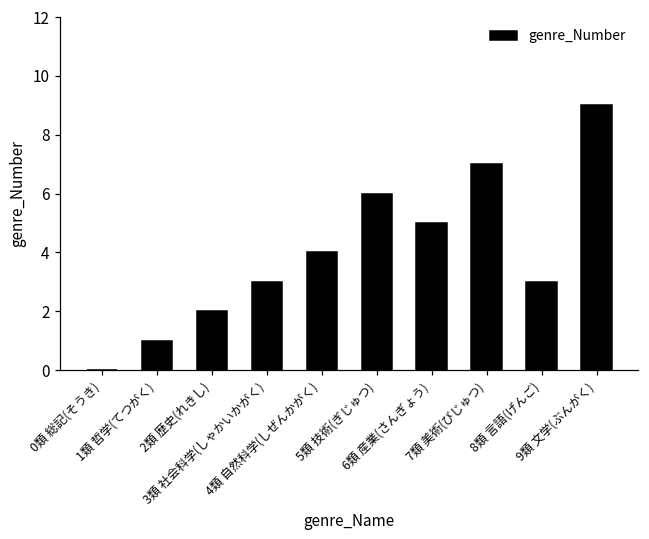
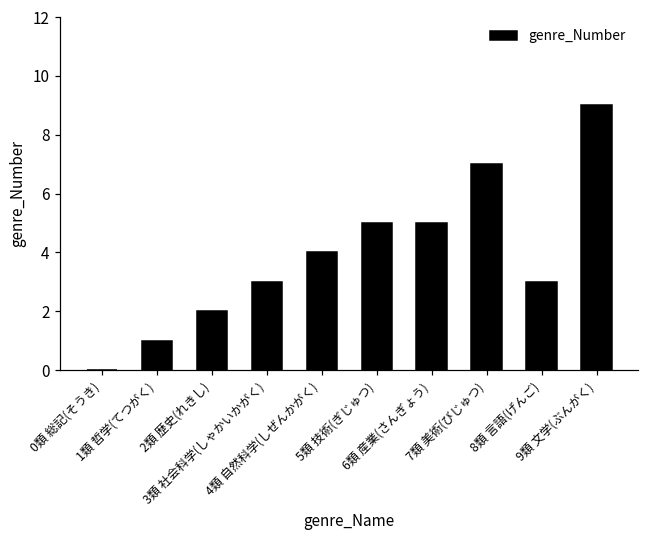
  {
    "0類 総記(そうき)": 0,
    "1類 哲学(てつがく)": 1,
    "2類 歴史(れきし)": 2,
    "3類 社会科学(しゃかいかがく)": 3,
    "4類 自然科学(しぜんかがく)": 4,
-   "5類 技術(ぎじゅつ)": 6,
+   "5類 技術(ぎじゅつ)": 5,
    "6類 産業(さんぎょう)": 5,
    "7類 美術(びじゅつ)": 7,
    "8類 言語(げんご)": 3,
    "9類 文学(ぶんがく)": 9
  }
